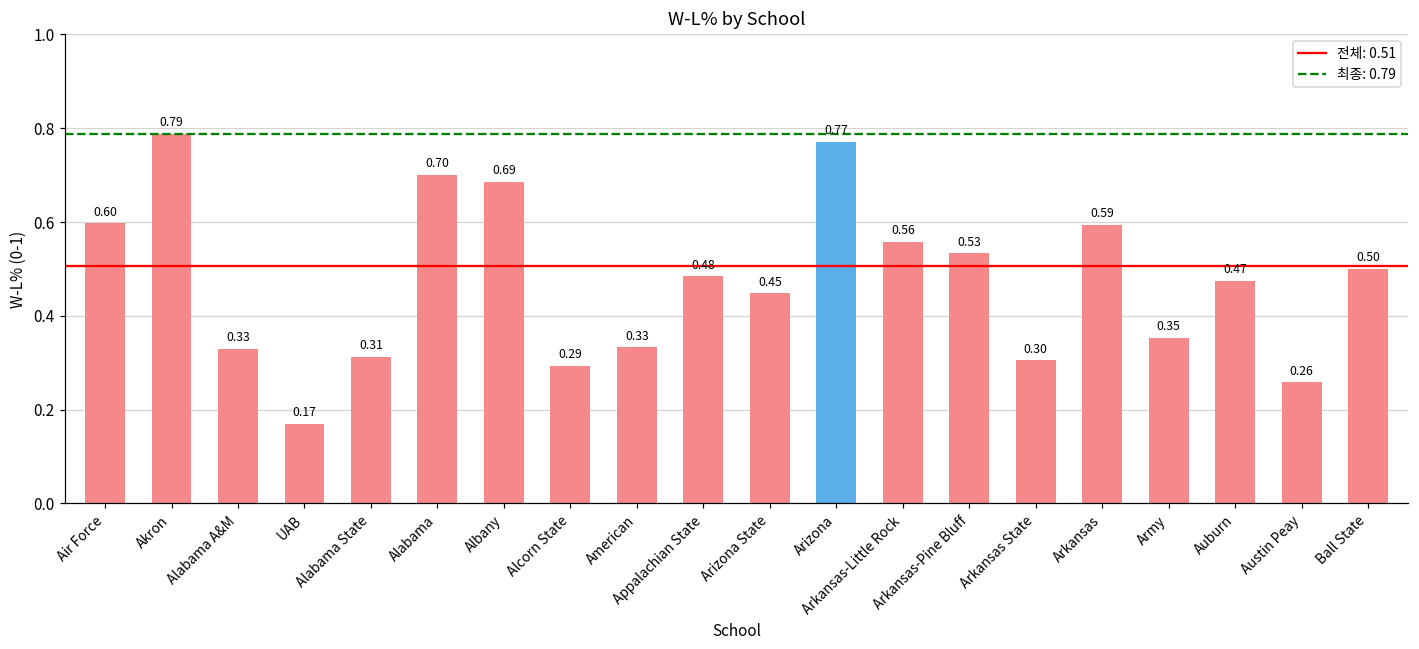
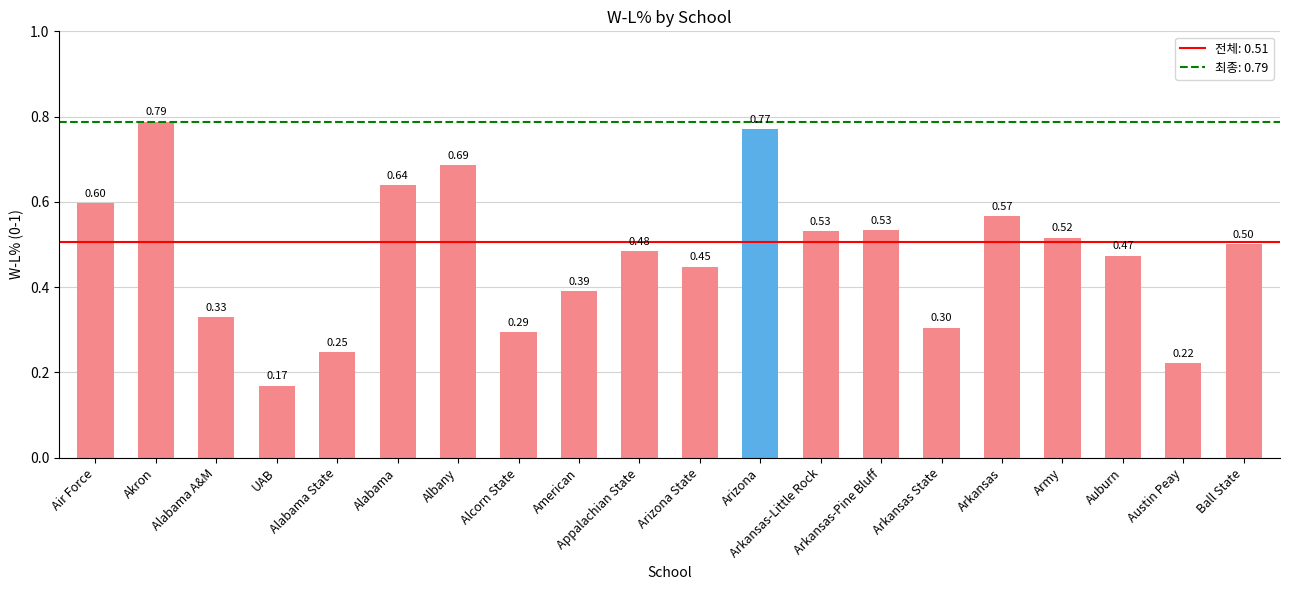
  {
    "Air Force": 0.60,
    "Akron": 0.79,
    "Alabama A&M": 0.33,
    "UAB": 0.17,
-   "Alabama State": 0.31,
-   "Alabama": 0.70,
+   "Alabama State": 0.25,
+   "Alabama": 0.64,
    "Albany": 0.69,
    "Alcorn State": 0.29,
-   "American": 0.33,
+   "American": 0.39,
    "Appalachian State": 0.48,
    "Arizona State": 0.45,
    "Arizona": 0.77,
-   "Arkansas-Little Rock": 0.56,
+   "Arkansas-Little Rock": 0.53,
    "Arkansas-Pine Bluff": 0.53,
    "Arkansas State": 0.30,
-   "Arkansas": 0.59,
-   "Army": 0.35,
+   "Arkansas": 0.57,
+   "Army": 0.52,
    "Auburn": 0.47,
-   "Austin Peay": 0.26,
+   "Austin Peay": 0.22,
    "Ball State": 0.50
  }
